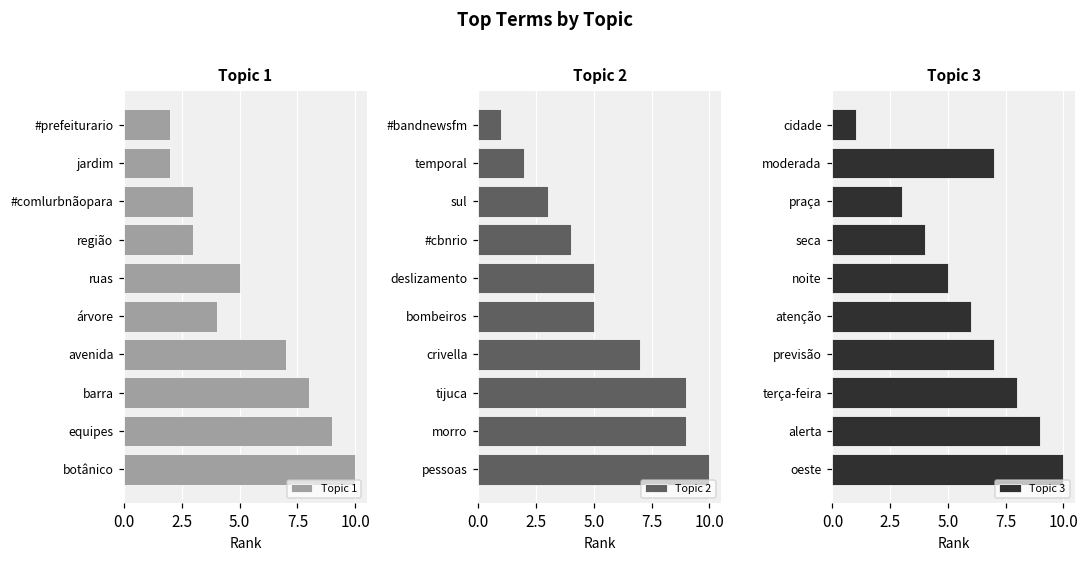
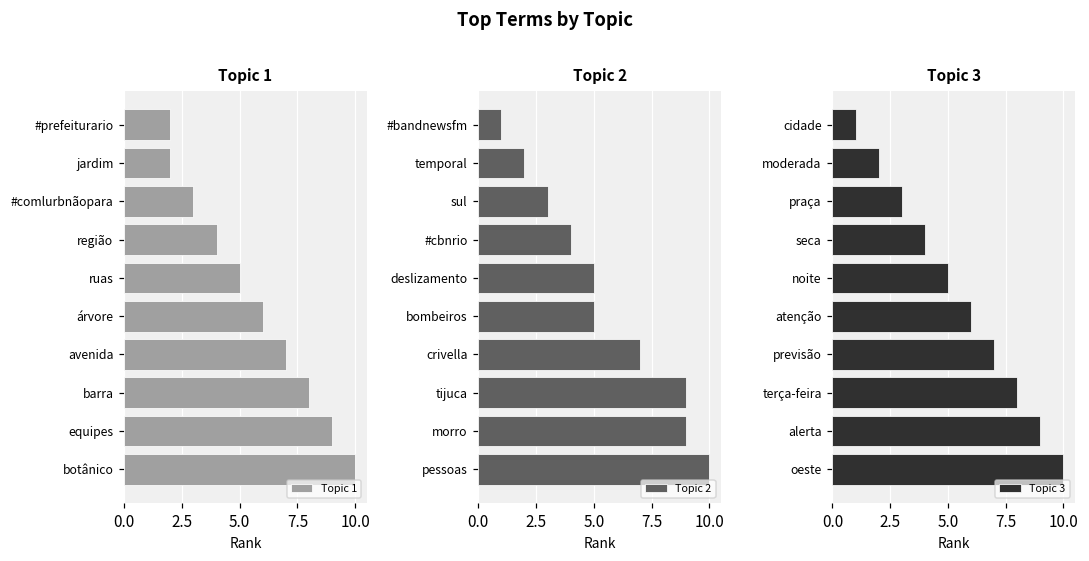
  {
    "Topic 1": {
      "#prefeiturario": 2,
      "jardim": 2,
      "#comlurbnãopara": 3,
-     "região": 3,
+     "região": 4,
      "ruas": 5,
-     "árvore": 4,
+     "árvore": 6,
      "avenida": 7,
      "barra": 8,
      "equipes": 9,
      "botânico": 10
    },
    "Topic 2": {
      "#bandnewsfm": 1.0,
      "temporal": 2.0,
      "sul": 3.0,
      "#cbnrio": 4.0,
      "deslizamento": 5.0,
      "bombeiros": 5.0,
      "crivella": 7.0,
      "tijuca": 9.0,
      "morro": 9.0,
      "pessoas": 10.0
    },
    "Topic 3": {
      "cidade": 1,
-     "moderada": 7,
+     "moderada": 2,
      "praça": 3,
      "seca": 4,
      "noite": 5,
      "atenção": 6,
      "previsão": 7,
      "terça-feira": 8,
      "alerta": 9,
      "oeste": 10
    }
  }
